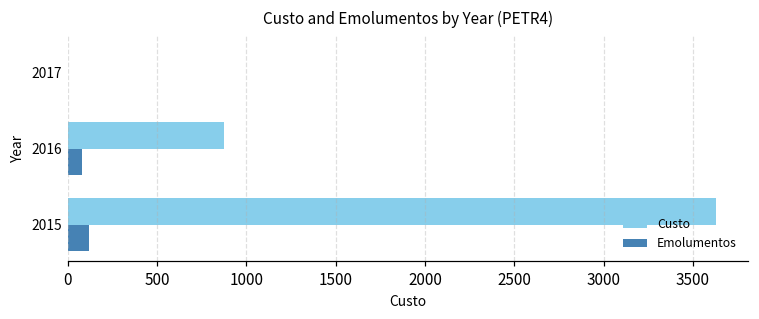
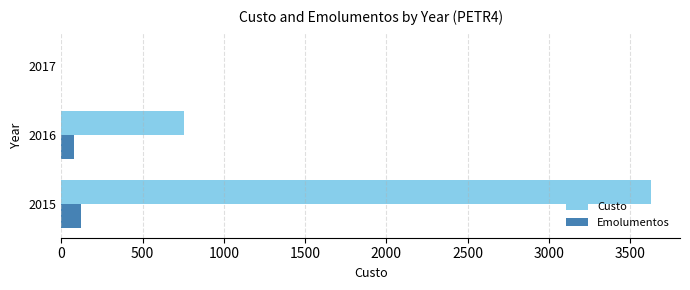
  {
    "Custo": {
      "2017": 0,
-     "2016": 880,
+     "2016": 760,
      "2015": 3630
    },
    "Emolumentos": {
      "2017": 0,
      "2016": 80,
      "2015": 120
    }
  }
